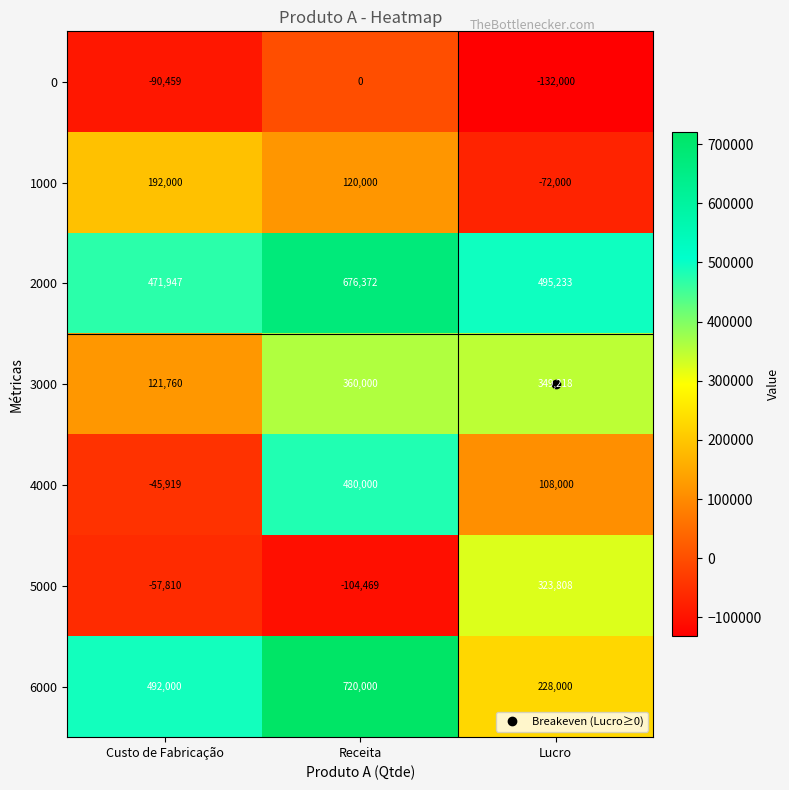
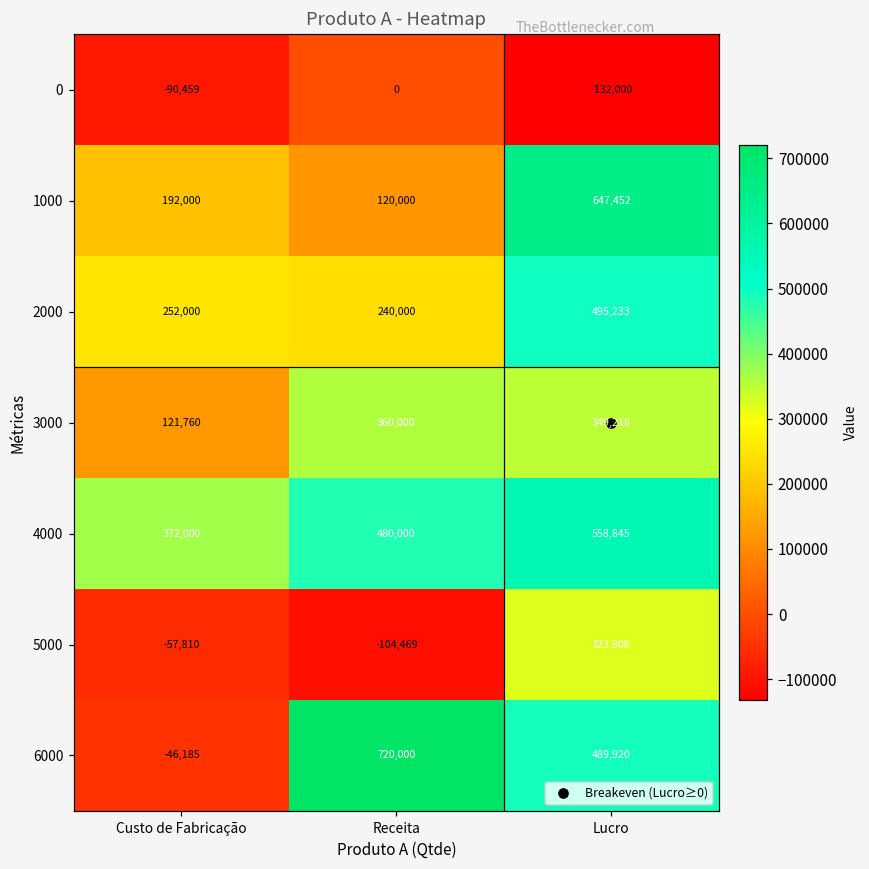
  {
    "0": {
      "Custo de Fabricação": "-90,459",
      "Receita": "0",
      "Lucro": "-132,000"
    },
    "1000": {
      "Custo de Fabricação": "192,000",
      "Receita": "120,000",
-     "Lucro": "-72,000"
+     "Lucro": "647,452"
    },
    "2000": {
-     "Custo de Fabricação": "471,947",
-     "Receita": "676,372",
+     "Custo de Fabricação": "252,000",
+     "Receita": "240,000",
      "Lucro": "495,233"
    },
    "3000": {
      "Custo de Fabricação": "121,760",
      "Receita": "360,000"
    },
    "4000": {
-     "Custo de Fabricação": "-45,919",
+     "Custo de Fabricação": "372,000",
      "Receita": "480,000",
-     "Lucro": "108,000"
+     "Lucro": "558,845"
    },
    "5000": {
      "Custo de Fabricação": "-57,810",
      "Receita": "-104,469",
      "Lucro": "323,808"
    },
    "6000": {
-     "Custo de Fabricação": "492,000",
+     "Custo de Fabricação": "-46,185",
      "Receita": "720,000",
-     "Lucro": "228,000"
+     "Lucro": "489,920"
    }
  }
